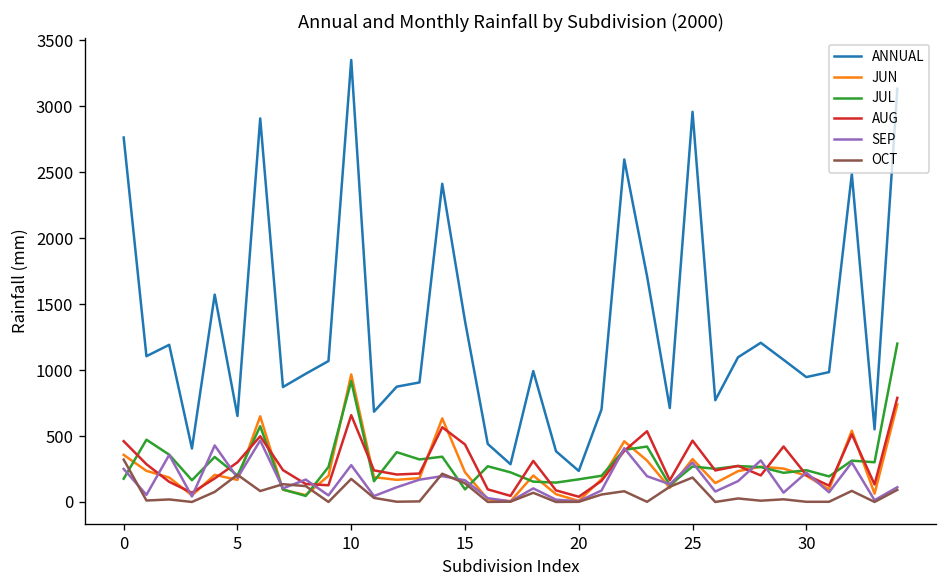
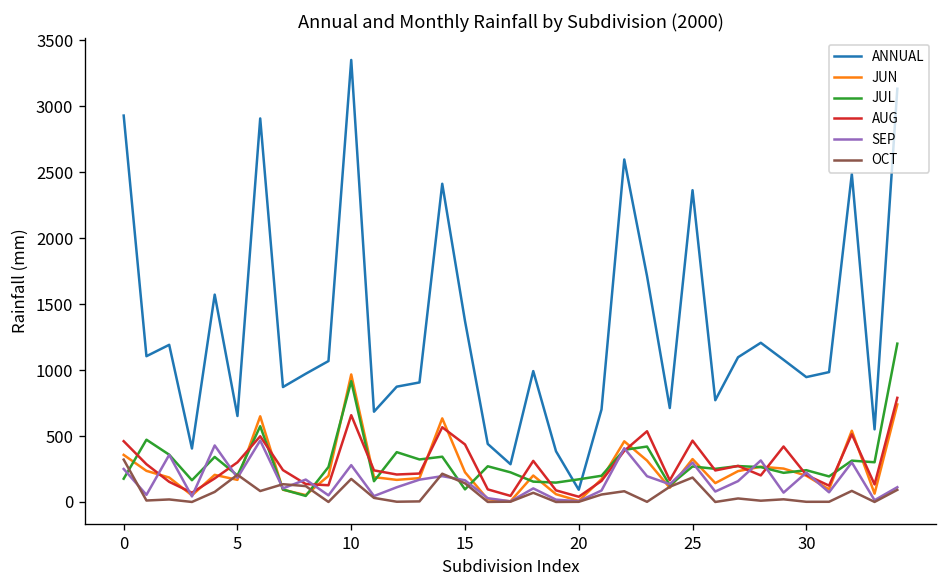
  {
    "ANNUAL": {
-     "0": 2760,
+     "0": 2930,
      "5": 650,
      "10": 3350,
      "15": 1370,
-     "20": 240,
-     "25": 2960,
+     "20": 90,
+     "25": 2360,
      "30": 950
    },
    "JUN": {
      "0": 360,
      "10": 970,
      "15": 230,
      "25": 330
    },
    "JUL": {
      "0": 180,
      "10": 920,
      "15": 100,
      "20": 170,
      "25": 270
    },
    "AUG": {
      "0": 460,
      "5": 300,
      "10": 660,
      "15": 440,
      "20": 40,
      "25": 470
    },
    "SEP": {
      "0": 250,
      "10": 280,
      "15": 160,
      "25": 300
    },
    "OCT": {
      "0": 320,
      "10": 170,
      "15": 140,
      "25": 190,
      "30": 0
    }
  }
